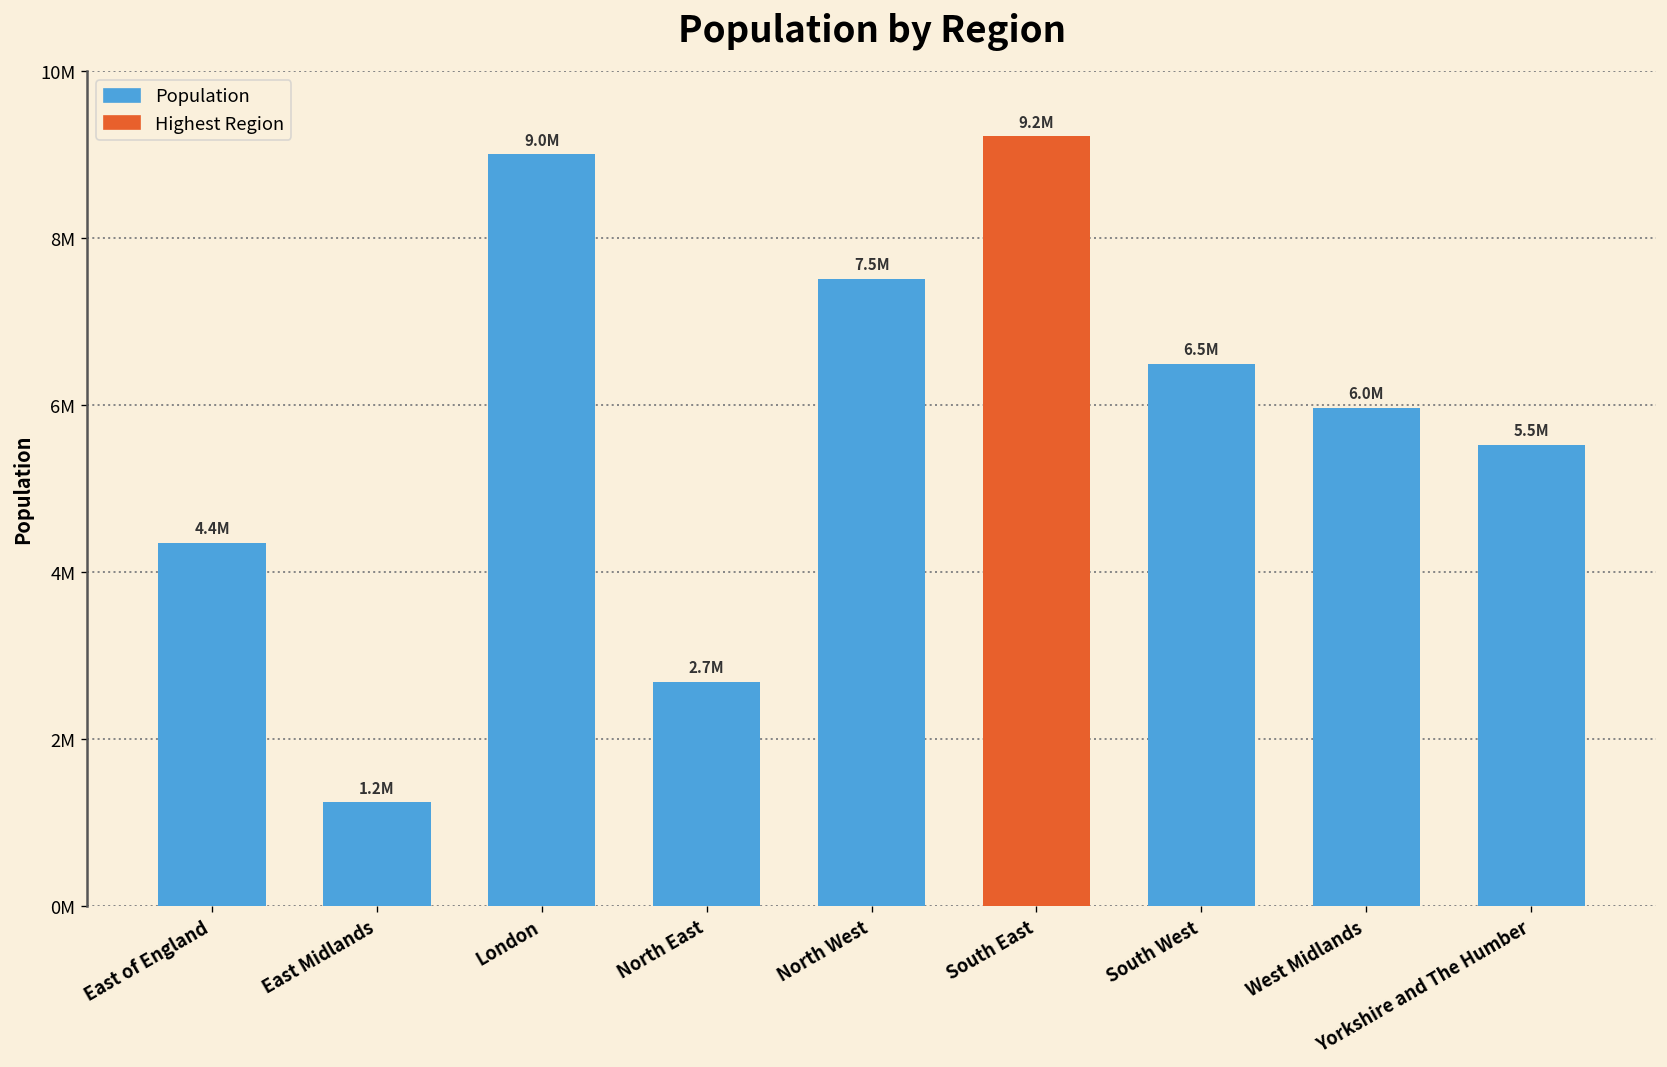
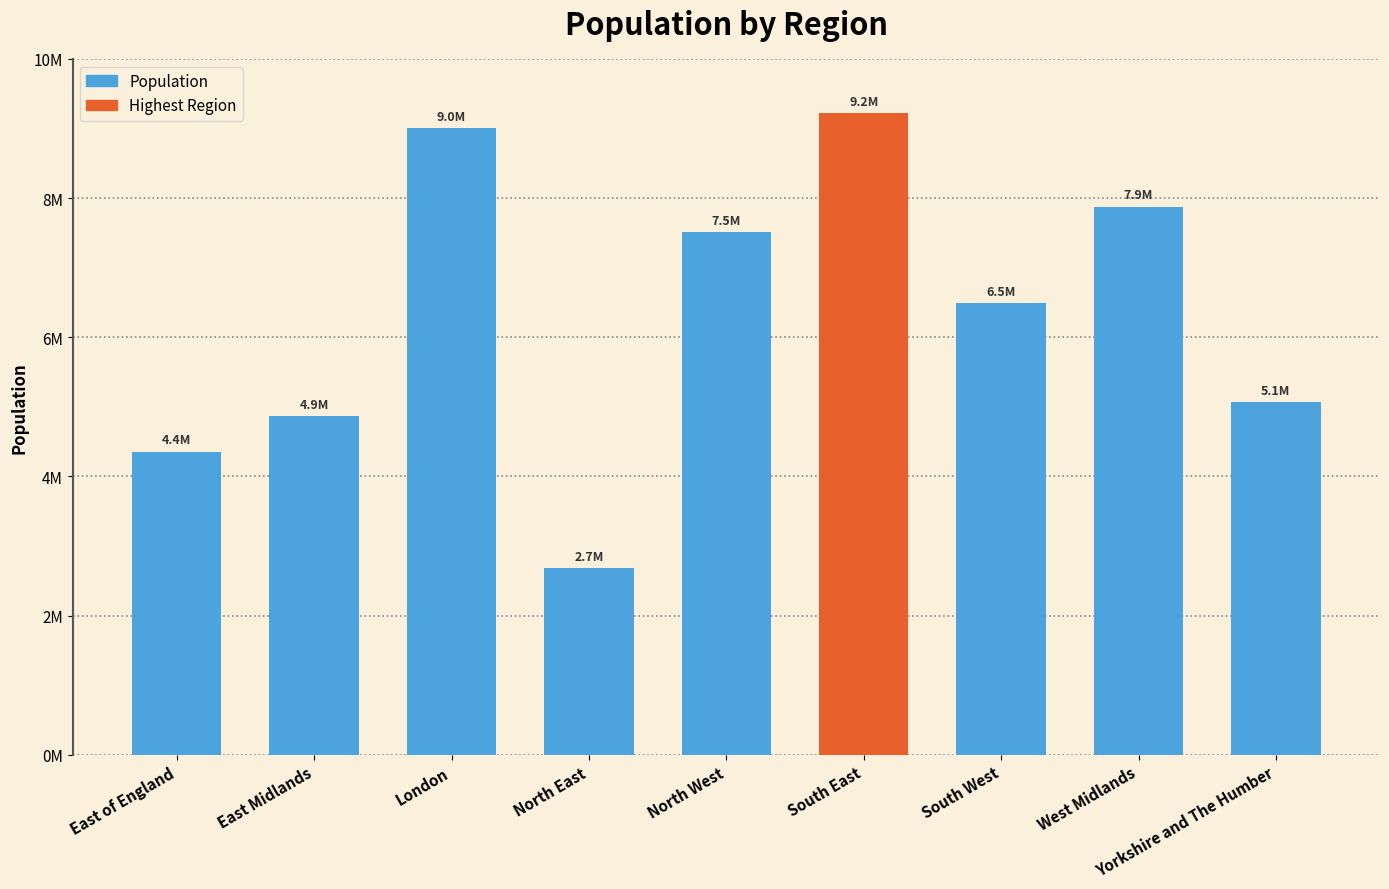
  {
    "East of England": "4.4M",
-   "East Midlands": "1.2M",
+   "East Midlands": "4.9M",
    "London": "9.0M",
    "North East": "2.7M",
    "North West": "7.5M",
    "South East": "9.2M",
    "South West": "6.5M",
-   "West Midlands": "6.0M",
-   "Yorkshire and The Humber": "5.5M"
+   "West Midlands": "7.9M",
+   "Yorkshire and The Humber": "5.1M"
  }
